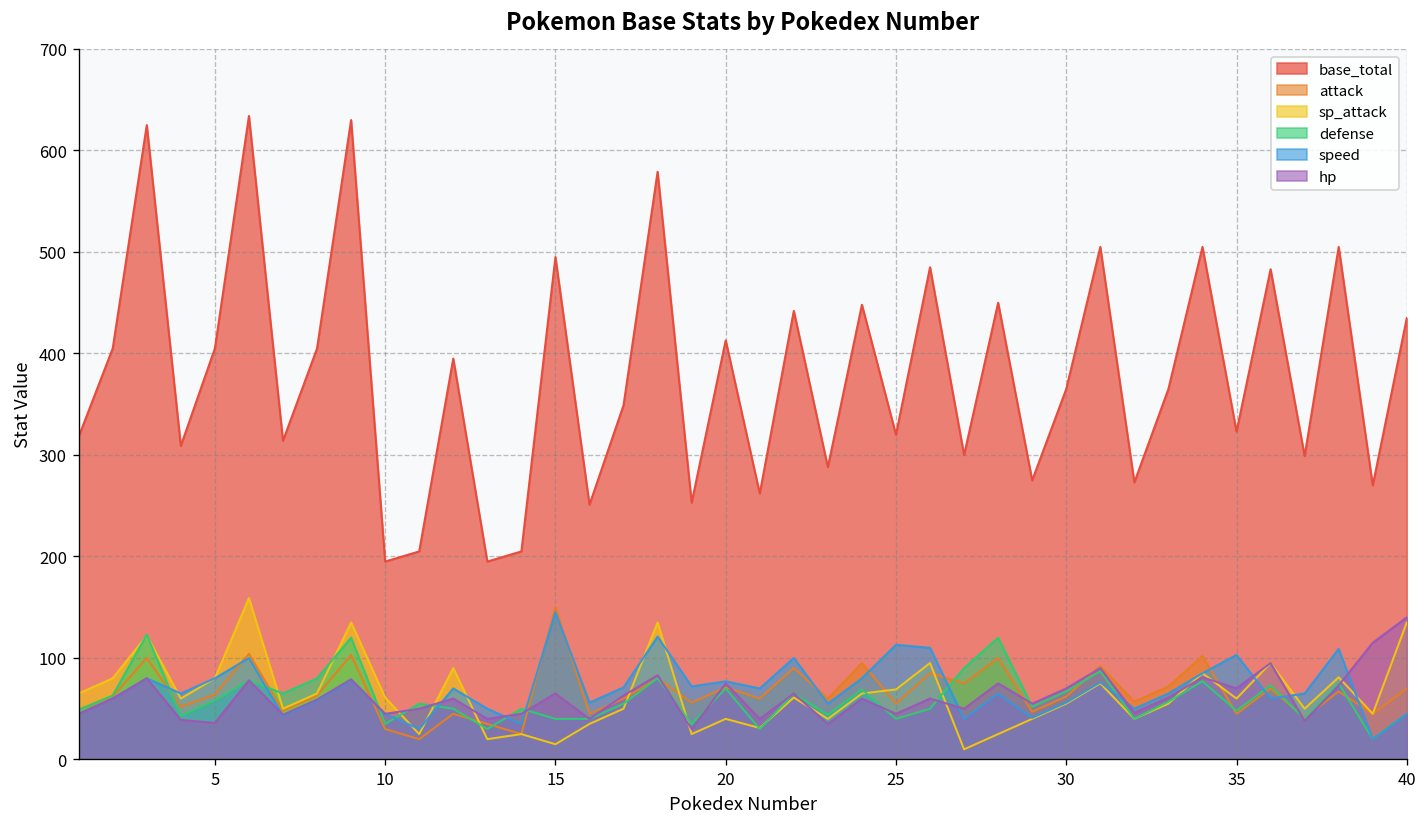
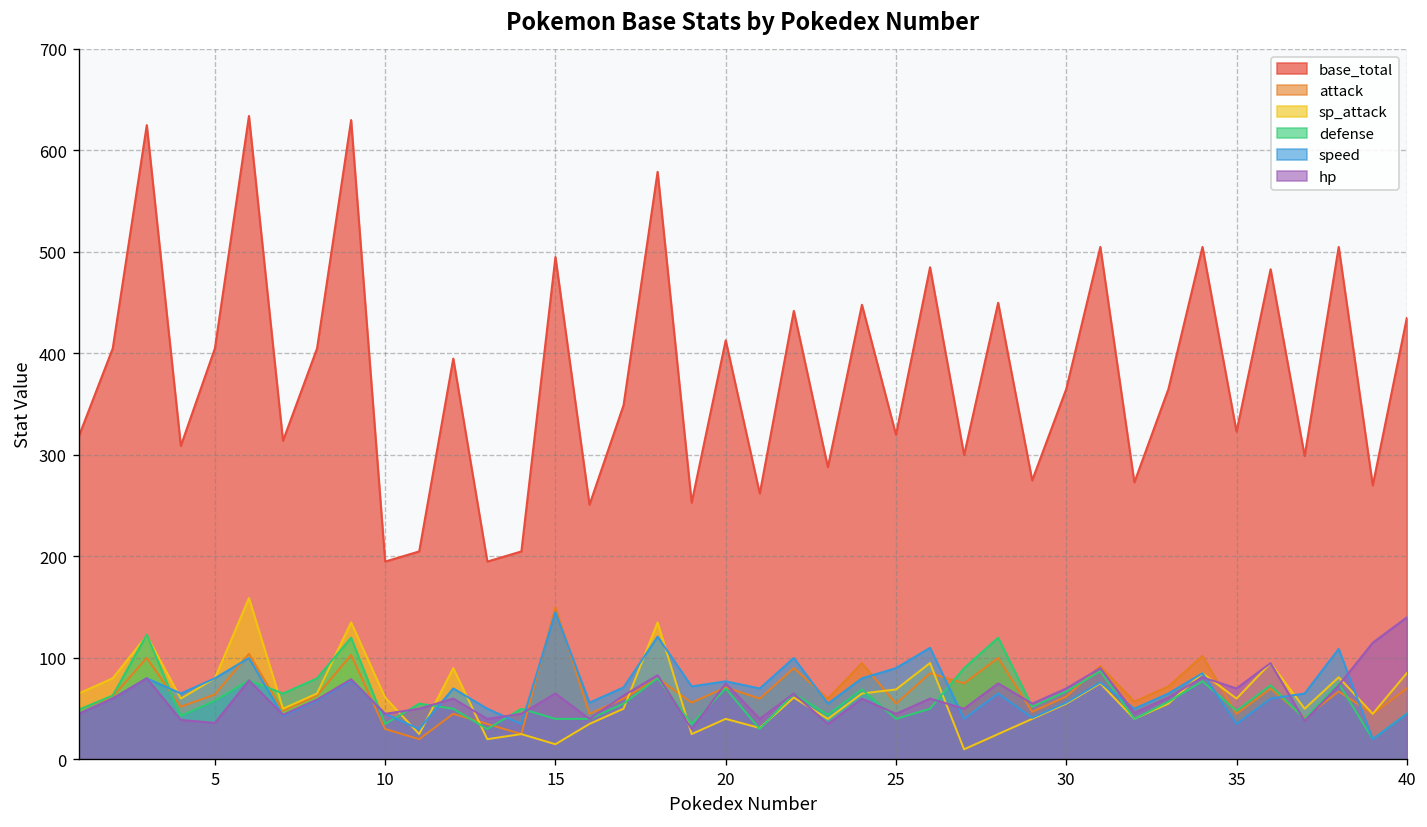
  {
    "sp_attack": {
      "10": 60,
      "15": 20,
      "20": 40,
      "25": 70,
      "35": 60,
-     "40": 140
+     "40": 90
    },
    "defense": {
      "5": 60,
      "10": 40,
      "15": 40,
      "25": 40,
      "30": 70,
      "35": 50
    },
    "speed": {
      "15": 150,
-     "25": 110,
-     "35": 100
+     "25": 90,
+     "35": 40
    },
    "hp": {
      "5": 40,
      "15": 70,
      "25": 50,
      "30": 70,
      "35": 70,
      "40": 140
    }
  }
